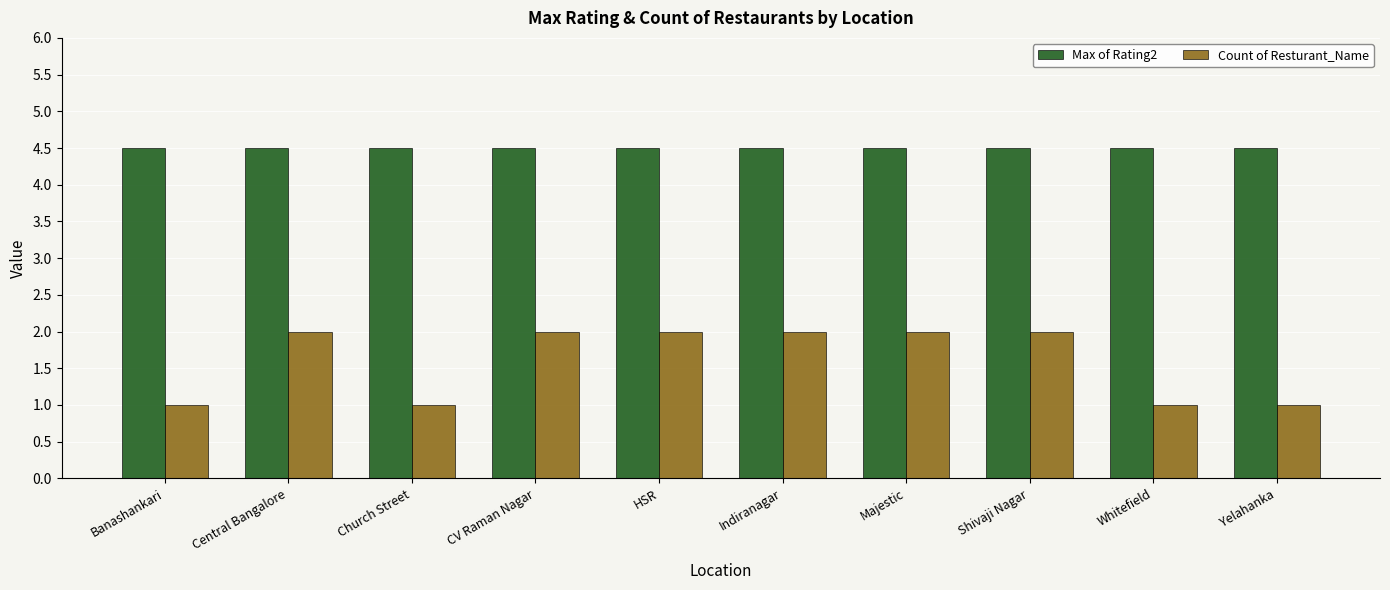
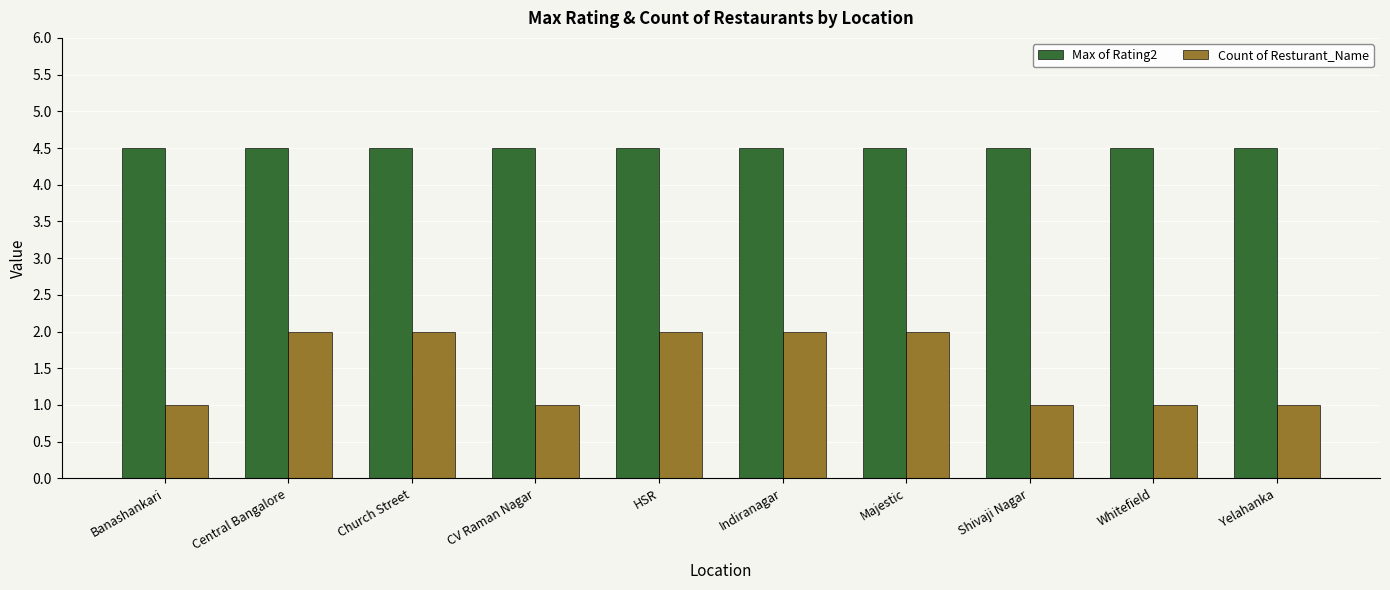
  {
    "Max of Rating2": {
      "Banashankari": 4.5,
      "Central Bangalore": 4.5,
      "Church Street": 4.5,
      "CV Raman Nagar": 4.5,
      "HSR": 4.5,
      "Indiranagar": 4.5,
      "Majestic": 4.5,
      "Shivaji Nagar": 4.5,
      "Whitefield": 4.5,
      "Yelahanka": 4.5
    },
    "Count of Resturant_Name": {
      "Banashankari": 1,
      "Central Bangalore": 2,
-     "Church Street": 1,
-     "CV Raman Nagar": 2,
+     "Church Street": 2,
+     "CV Raman Nagar": 1,
      "HSR": 2,
      "Indiranagar": 2,
      "Majestic": 2,
-     "Shivaji Nagar": 2,
+     "Shivaji Nagar": 1,
      "Whitefield": 1,
      "Yelahanka": 1
    }
  }
